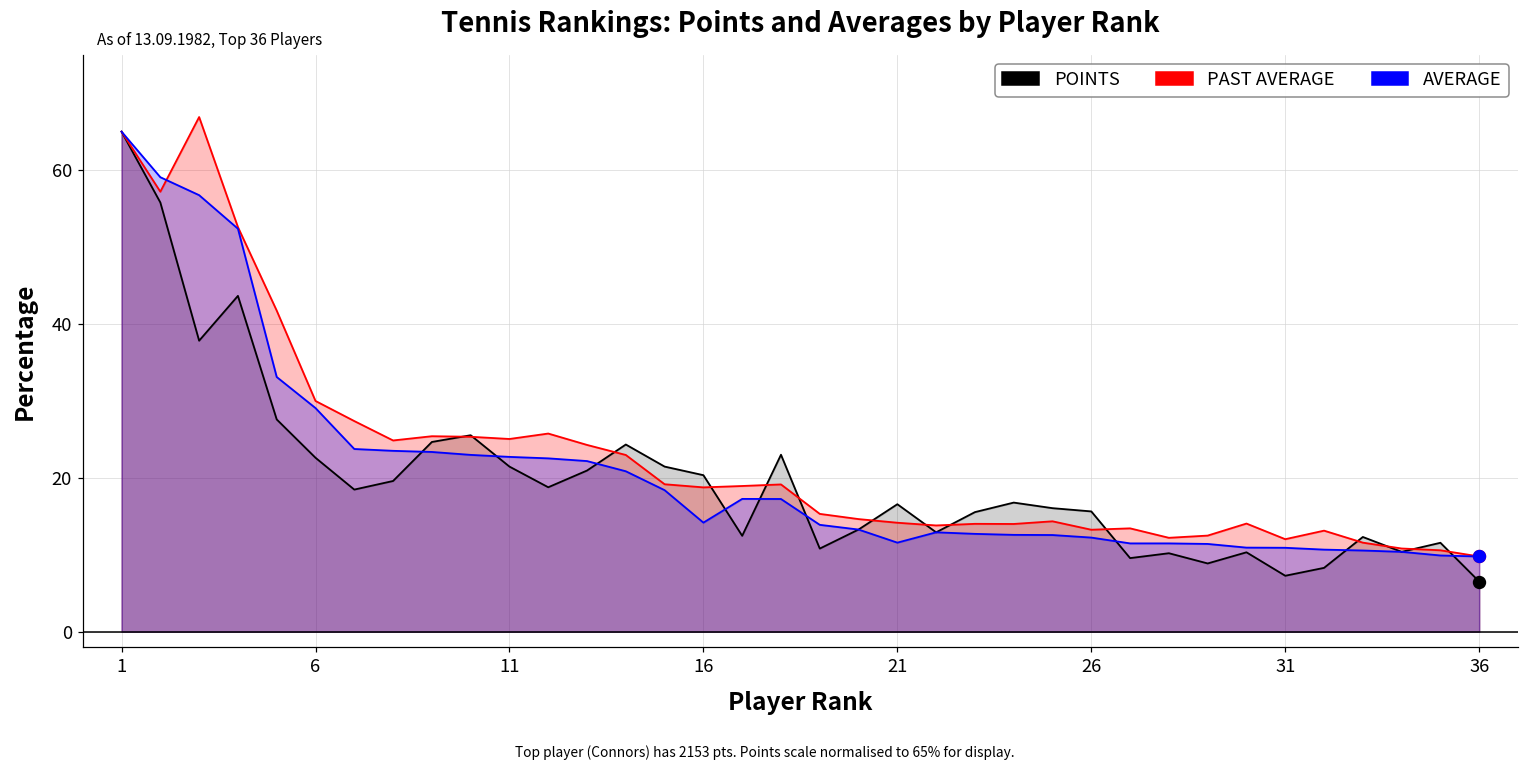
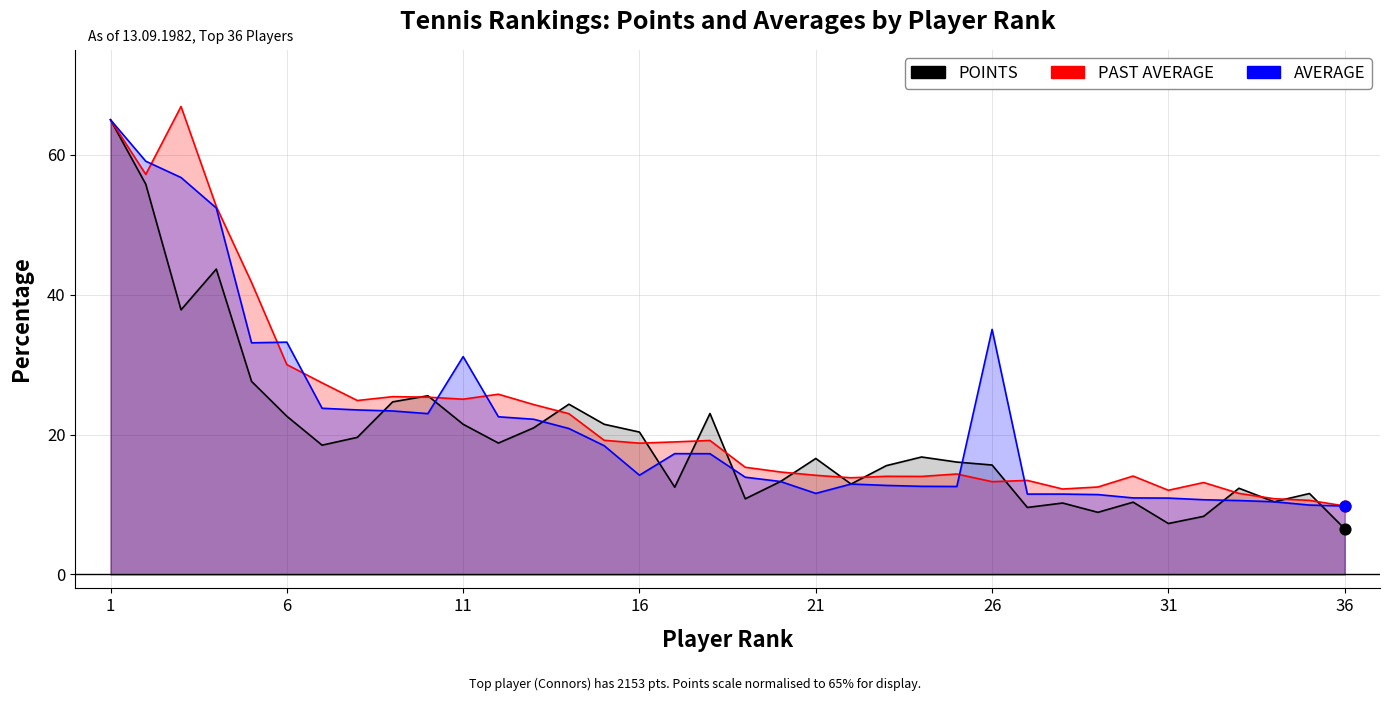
  {
    "AVERAGE": {
-     "6": 29,
-     "11": 23,
+     "6": 33,
+     "11": 31,
      "16": 14,
      "21": 12,
-     "26": 12,
+     "26": 35,
      "31": 11
    }
  }
